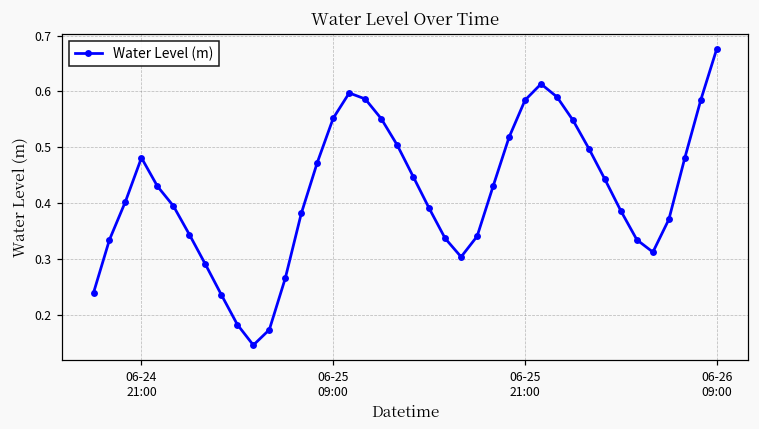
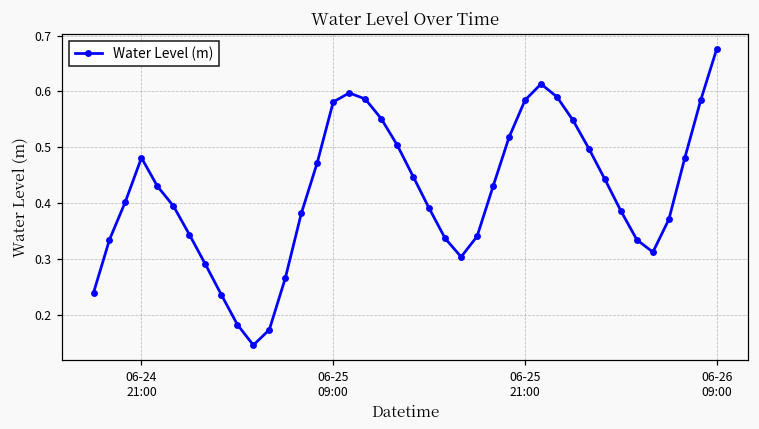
  {
    "06-24 21:00": 0.48,
-   "06-25 09:00": 0.55,
+   "06-25 09:00": 0.58,
    "06-25 21:00": 0.58,
    "06-26 09:00": 0.68
  }
